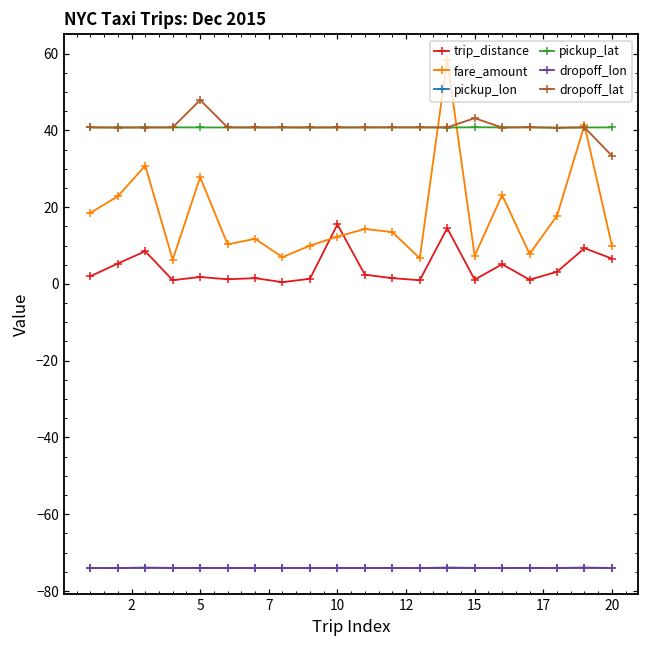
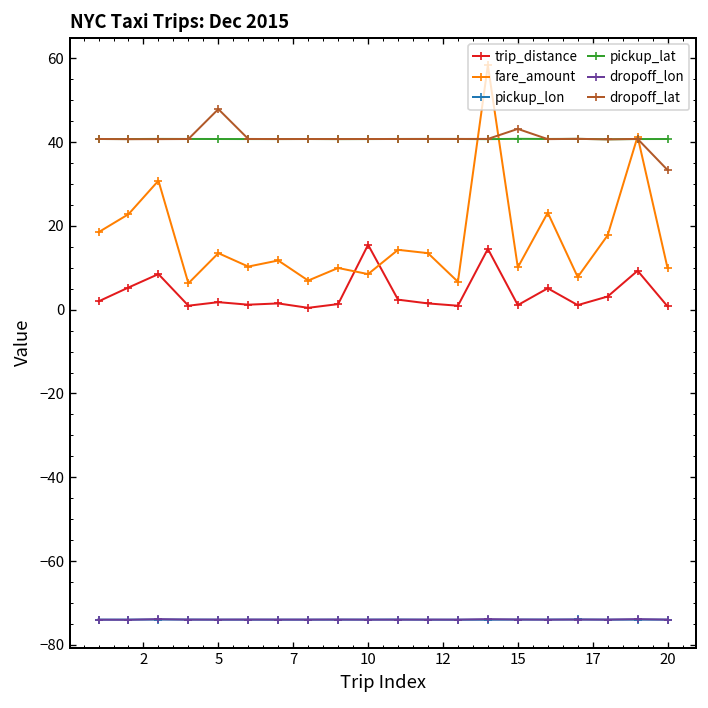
  {
    "trip_distance": {
      "5": 2,
      "10": 16,
      "15": 1,
-     "20": 7
+     "20": 1
    },
    "fare_amount": {
-     "5": 28,
-     "10": 12,
-     "15": 7,
+     "5": 14,
+     "10": 9,
+     "15": 10,
      "20": 10
    },
    "dropoff_lon": {
      "5": -74,
      "10": -74,
      "15": -74,
      "20": -74
    },
    "pickup_lat": {
      "5": 41,
      "15": 41,
      "20": 41
    },
    "dropoff_lat": {
      "5": 48,
      "15": 43,
      "20": 33
    }
  }
